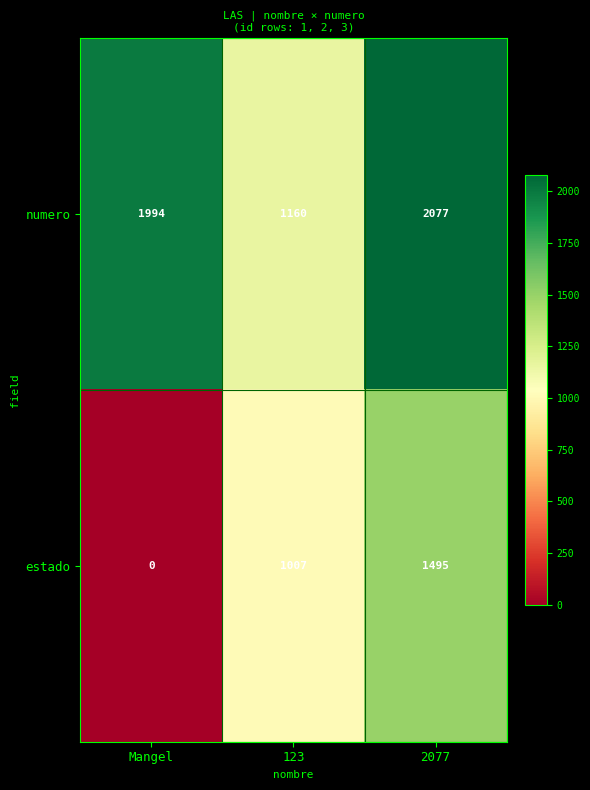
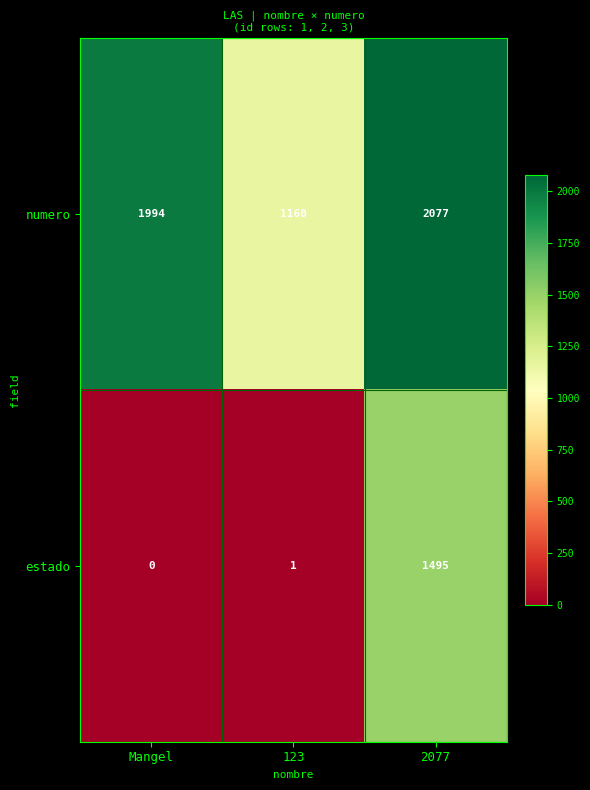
  {
    "numero": {
      "Mangel": 1994,
      "123": 1160,
      "2077": 2077
    },
    "estado": {
      "Mangel": 0,
-     "123": 1007,
+     "123": 1,
      "2077": 1495
    }
  }
